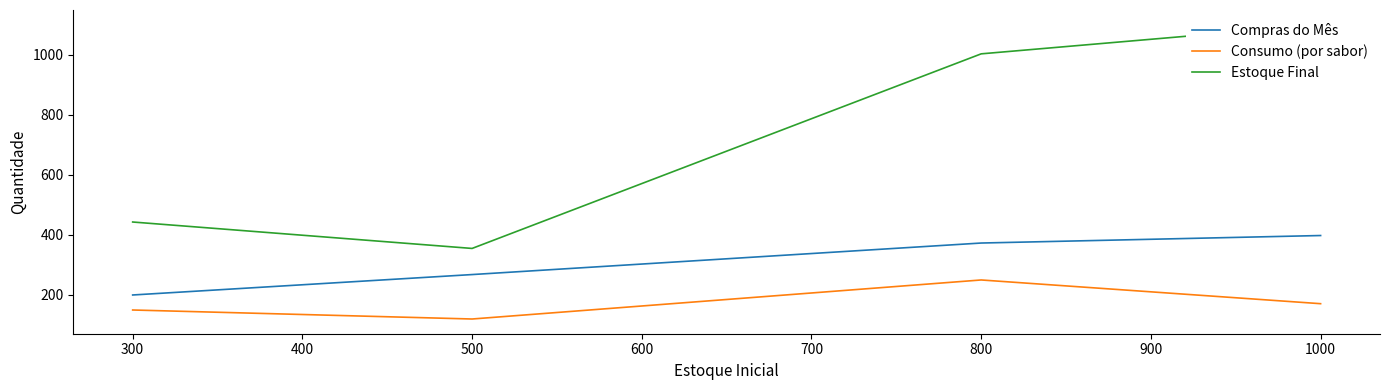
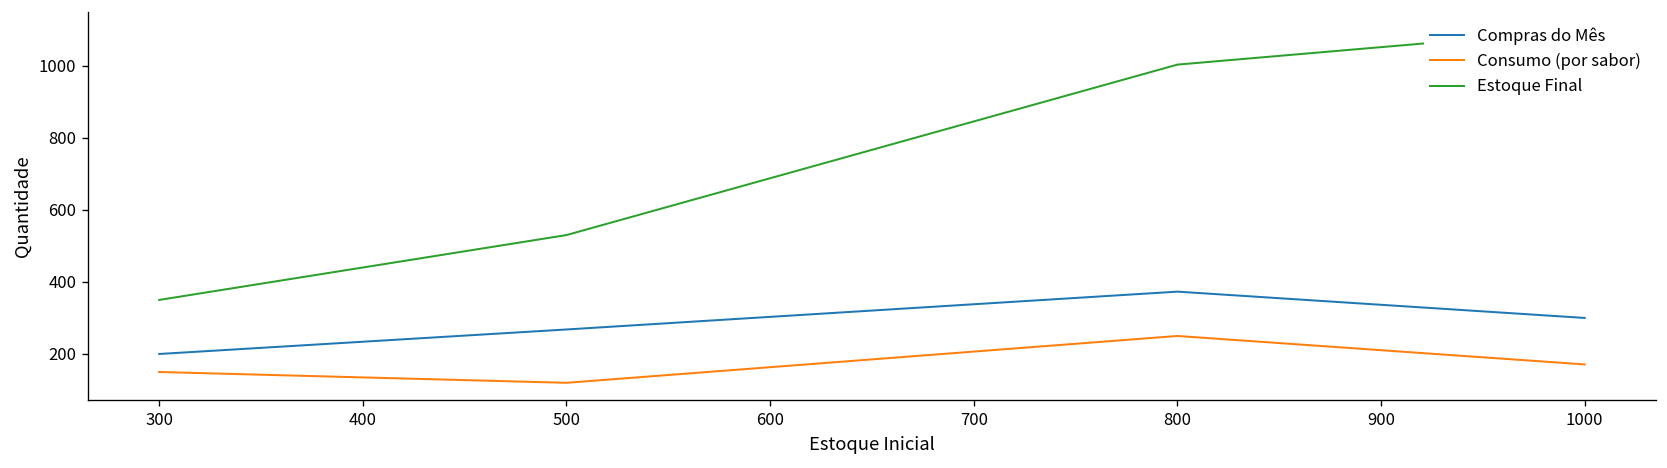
  {
    "Compras do Mês": {
      "300": 200,
      "500": 270,
      "800": 370,
-     "1000": 400
+     "1000": 300
    },
    "Consumo (por sabor)": {
      "300": 150,
      "500": 120,
      "800": 250,
      "1000": 170
    },
    "Estoque Final": {
-     "300": 440,
-     "500": 360,
+     "300": 350,
+     "500": 530,
      "800": 1000
    }
  }
